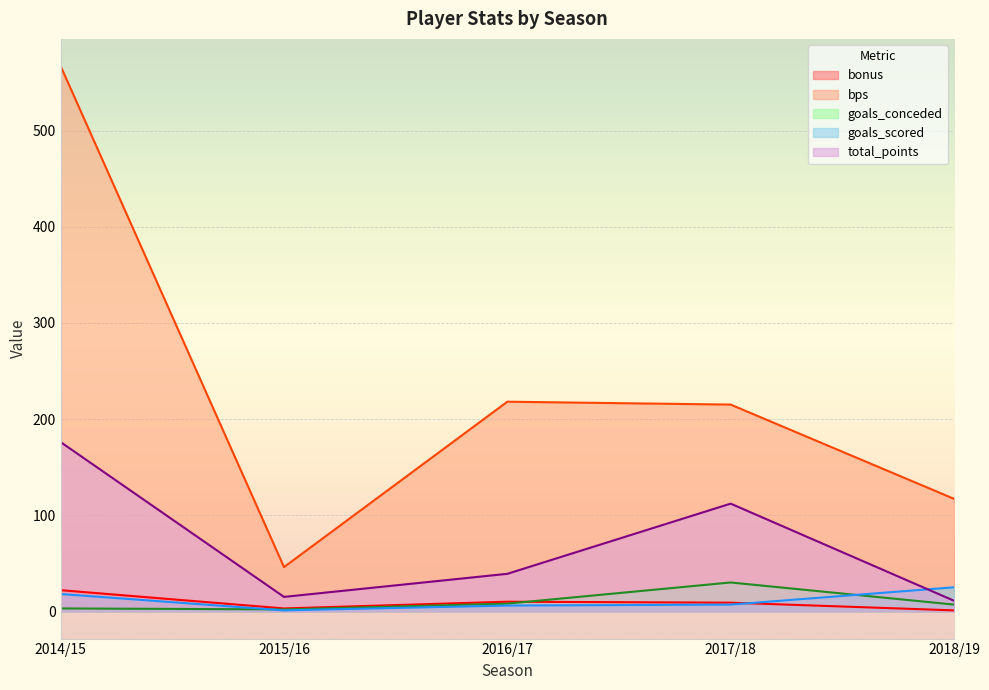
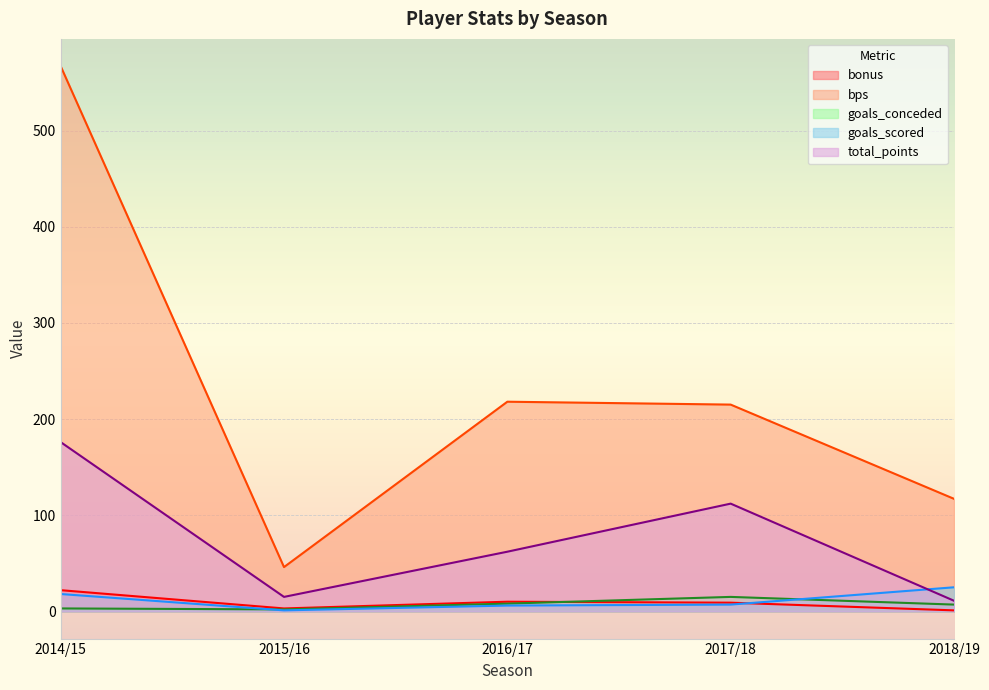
  {
    "goals_conceded": {
      "2014/15": 0,
-     "2017/18": 30,
+     "2017/18": 20,
      "2018/19": 10
    },
    "goals_scored": {
      "2014/15": 20,
      "2018/19": 30
    },
    "total_points": {
      "2014/15": 180,
      "2015/16": 20,
-     "2016/17": 40,
+     "2016/17": 60,
      "2017/18": 110,
      "2018/19": 10
    }
  }
